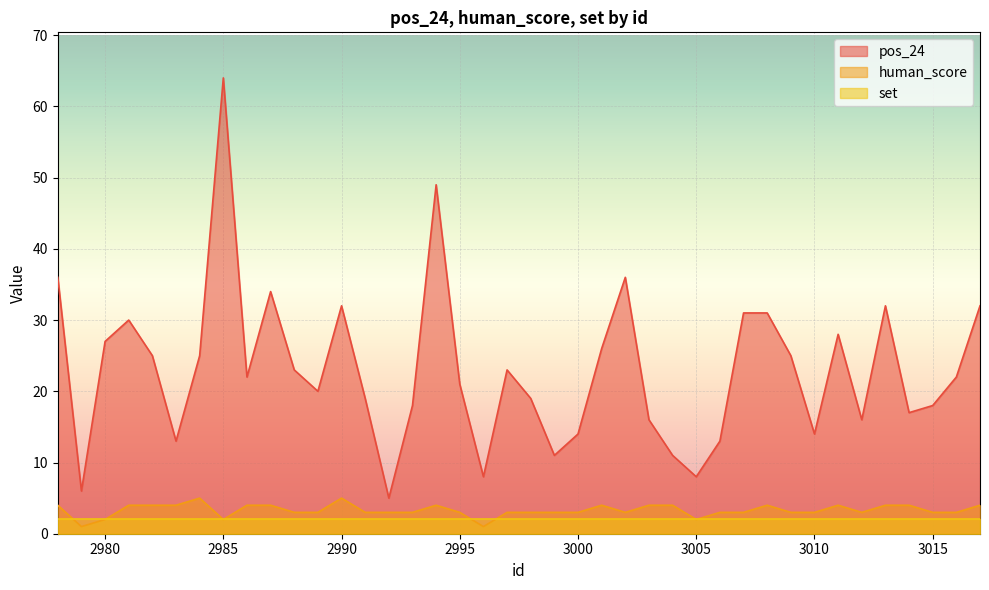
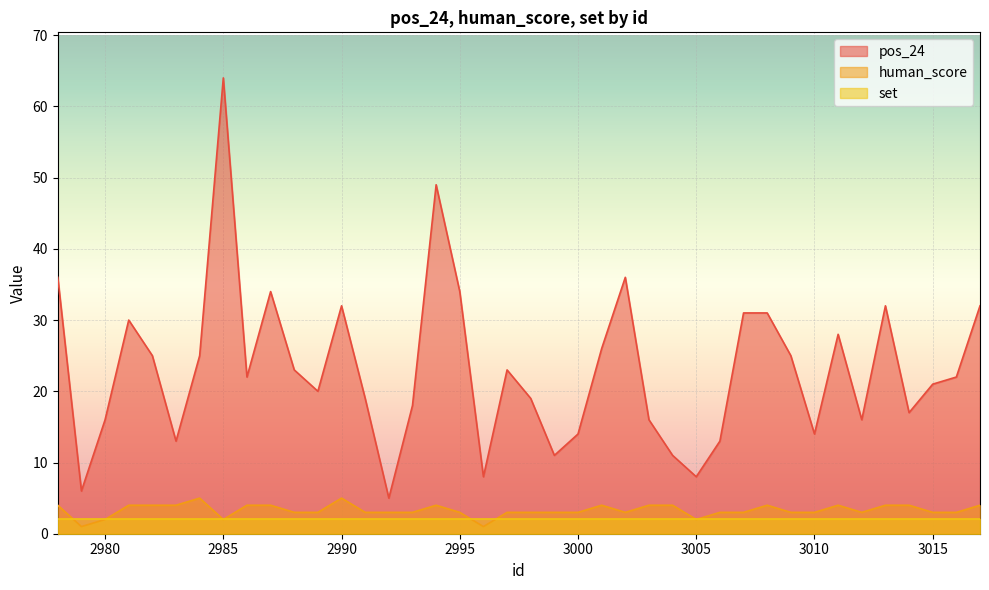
  {
    "pos_24": {
-     "2980": 27,
+     "2980": 16,
      "2985": 64,
      "2990": 32,
-     "2995": 21,
+     "2995": 34,
      "3000": 14,
      "3005": 8,
      "3010": 14,
-     "3015": 18
+     "3015": 21
    }
  }
